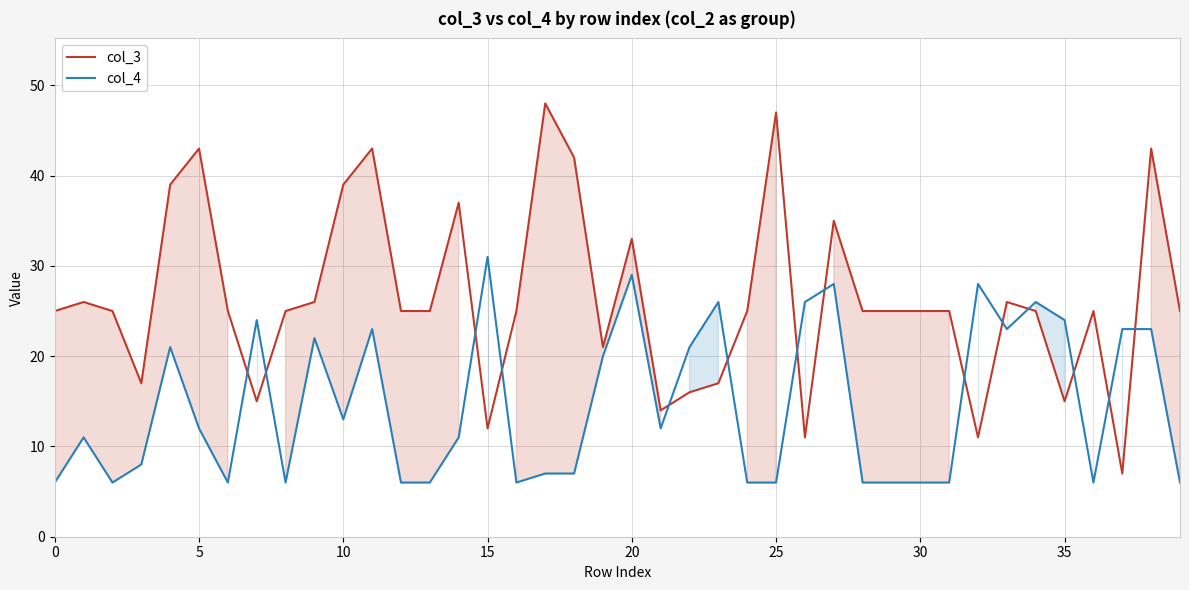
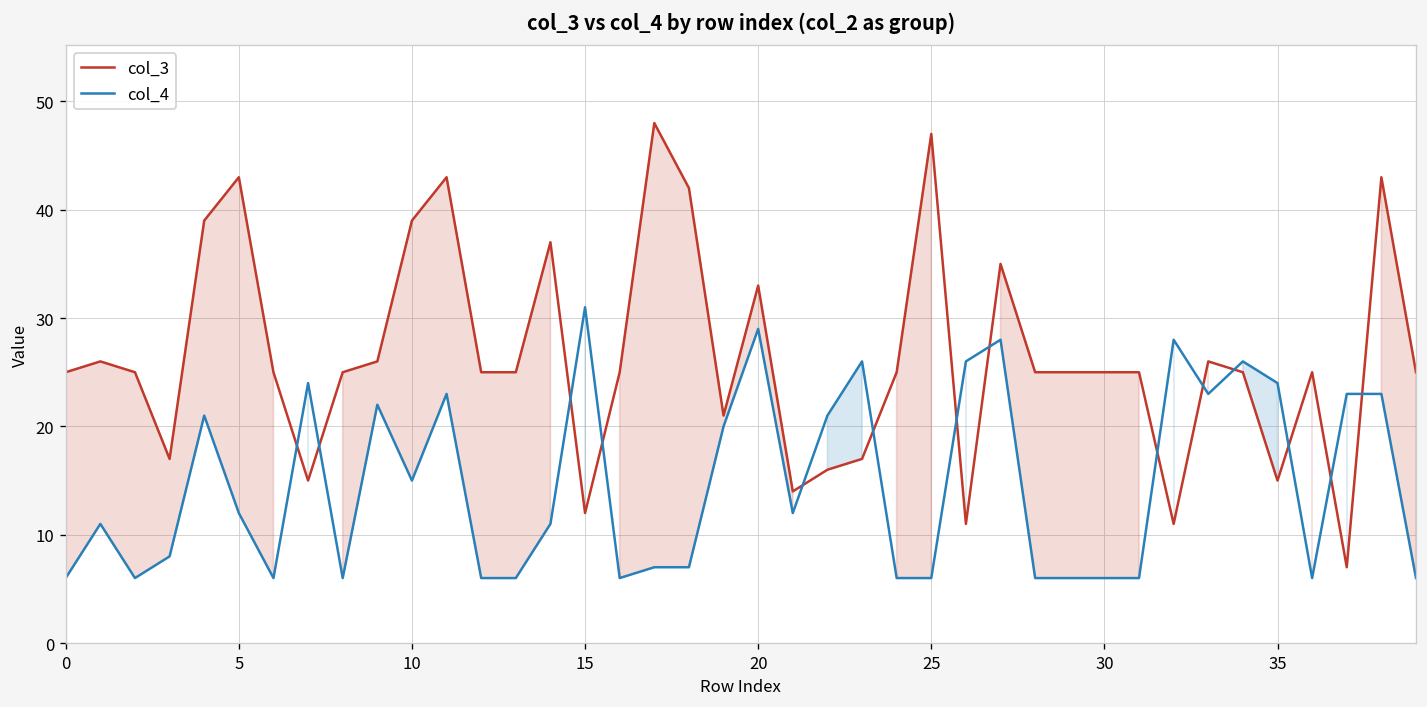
  {
    "col_3": {
      "0": 25,
      "5": 43,
      "10": 39,
      "15": 12,
      "20": 33,
      "25": 47,
      "30": 25,
      "35": 15
    },
    "col_4": {
      "0": 6,
      "5": 12,
-     "10": 13,
+     "10": 15,
      "15": 31,
      "20": 29,
      "25": 6,
      "30": 6,
      "35": 24
    }
  }
